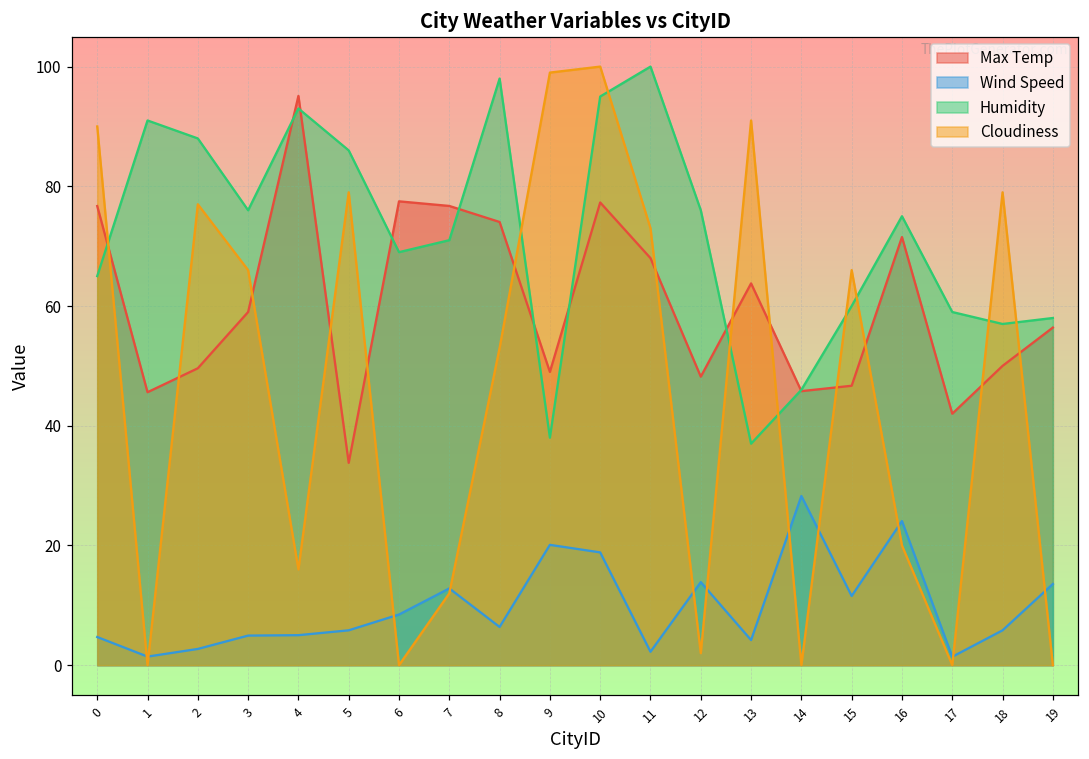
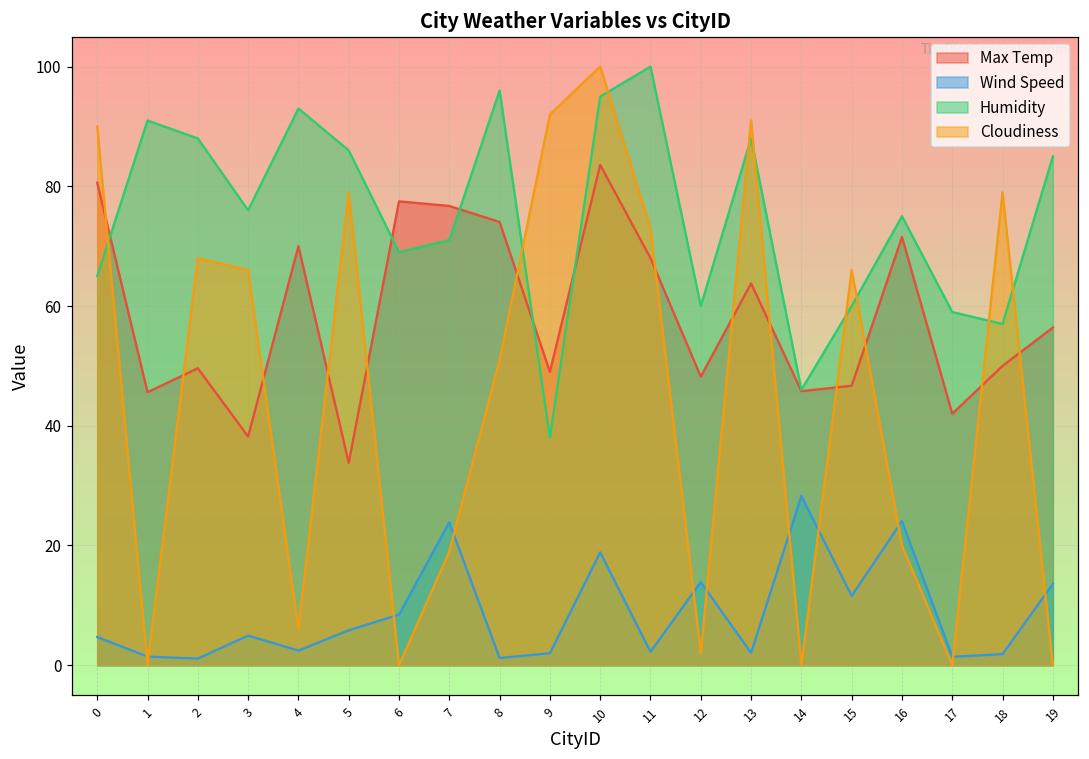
  {
    "Max Temp": {
-     "0": 77,
+     "0": 81,
      "1": 46,
      "2": 50,
-     "3": 59,
-     "4": 95,
+     "3": 38,
+     "4": 70,
      "5": 34,
      "6": 77,
      "7": 77,
      "8": 74,
      "9": 49,
-     "10": 77,
+     "10": 84,
      "11": 68,
      "12": 48,
      "13": 64,
      "15": 47,
      "16": 72,
      "17": 42,
      "18": 50,
      "19": 56
    },
    "Wind Speed": {
      "0": 5,
      "1": 1,
-     "2": 3,
+     "2": 1,
      "3": 5,
-     "4": 5,
+     "4": 2,
      "5": 6,
      "6": 8,
-     "7": 13,
-     "8": 6,
-     "9": 20,
+     "7": 24,
+     "8": 1,
+     "9": 2,
      "10": 19,
      "11": 2,
      "12": 14,
-     "13": 4,
+     "13": 2,
      "14": 28,
      "15": 12,
      "16": 24,
      "17": 1,
-     "18": 6,
+     "18": 2,
      "19": 14
    },
    "Humidity": {
      "0": 65,
      "1": 91,
      "2": 88,
      "3": 76,
      "4": 93,
      "5": 86,
      "6": 69,
      "7": 71,
-     "8": 98,
+     "8": 96,
      "9": 38,
      "10": 95,
      "11": 100,
-     "12": 76,
-     "13": 37,
+     "12": 60,
+     "13": 88,
      "15": 60,
      "16": 75,
      "17": 59,
      "18": 57,
-     "19": 58
+     "19": 85
    },
    "Cloudiness": {
      "0": 90,
      "1": 0,
-     "2": 77,
+     "2": 68,
      "3": 66,
-     "4": 16,
+     "4": 6,
      "5": 79,
      "6": 0,
-     "7": 12,
-     "8": 53,
-     "9": 99,
+     "7": 19,
+     "8": 51,
+     "9": 92,
      "10": 100,
      "11": 73,
      "12": 2,
      "13": 91,
      "14": 0,
      "15": 66,
      "16": 20,
      "17": 0,
      "18": 79,
      "19": 0
    }
  }
